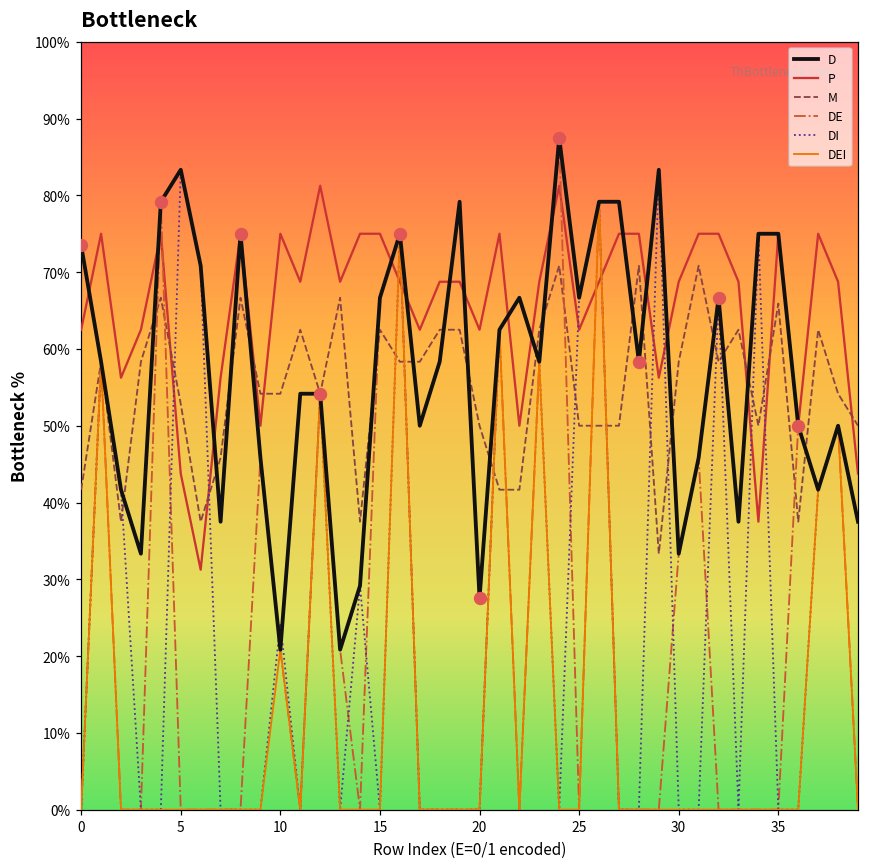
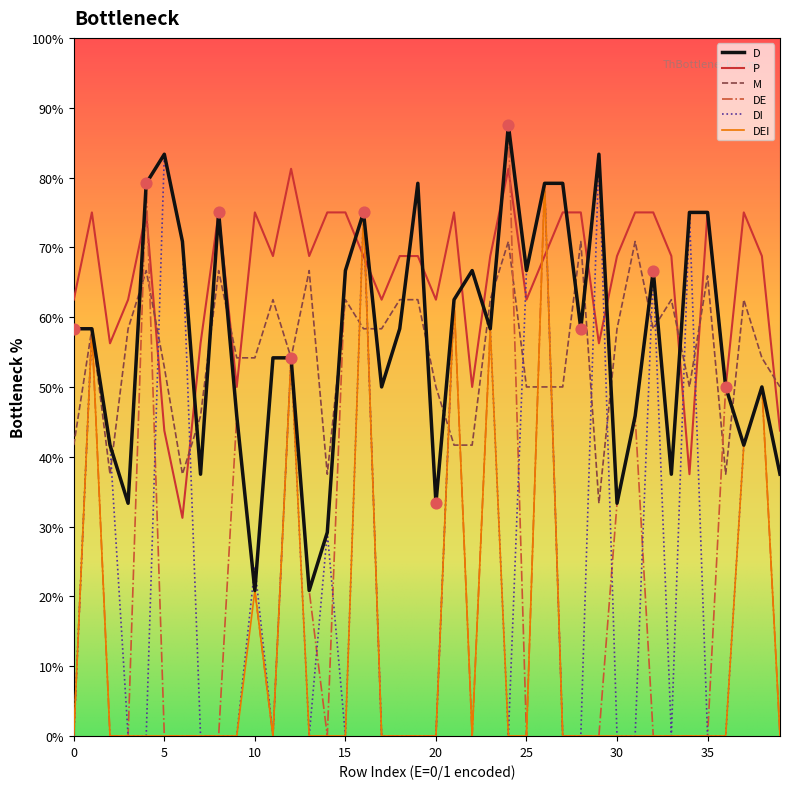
  {
    "D": {
-     "0": "73%",
-     "20": "28%"
+     "0": "58%",
+     "20": "33%"
    },
    "M": {
      "0": "42%",
      "5": "53%",
      "10": "54%",
      "15": "63%",
      "20": "50%",
      "25": "50%",
      "30": "58%",
      "35": "66%"
    },
    "DI": {
      "10": "24%"
    }
  }
